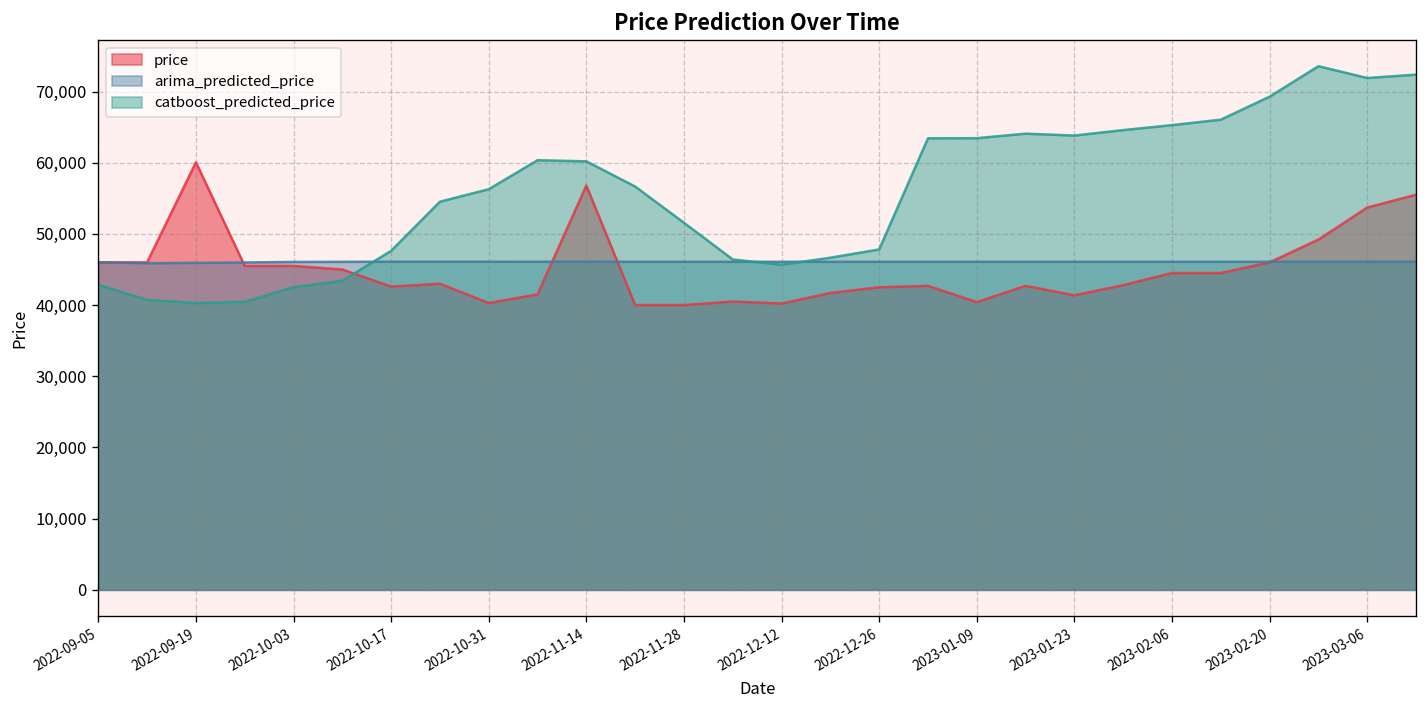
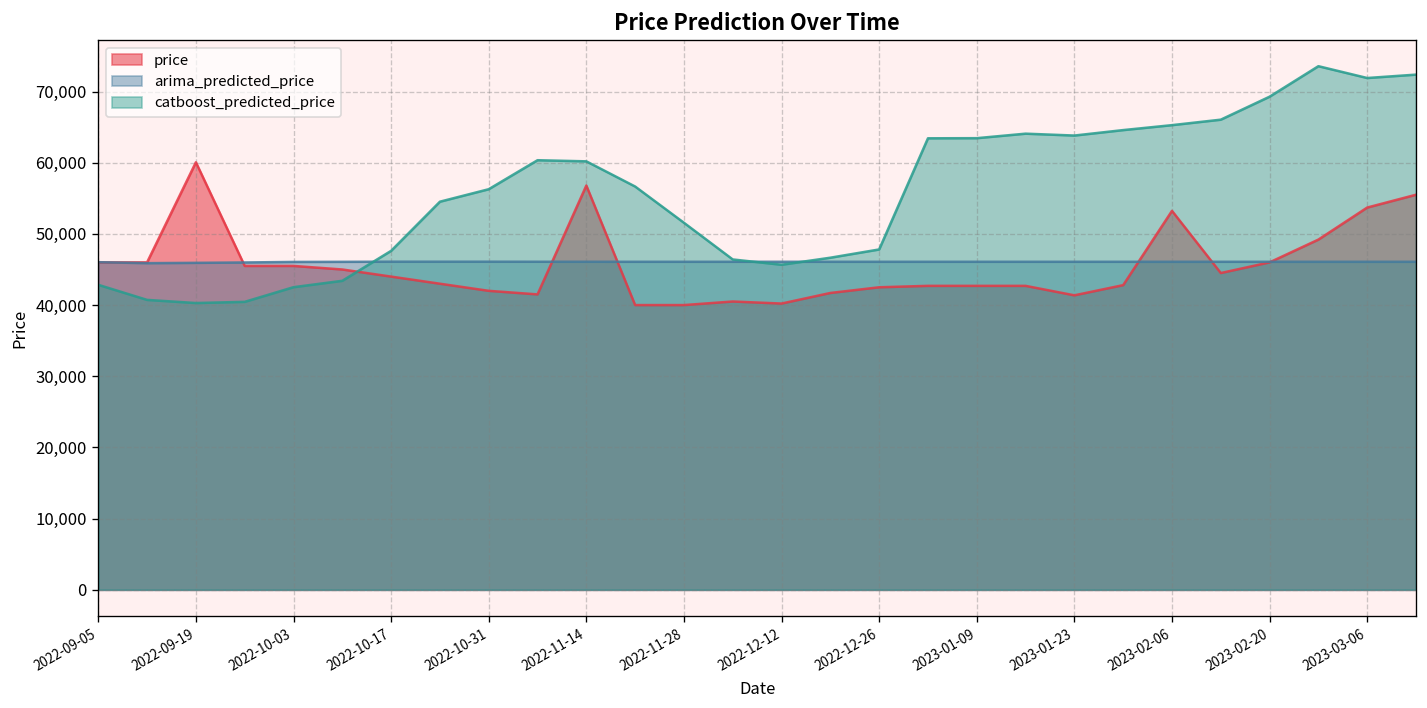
  {
    "price": {
      "2022-09-19": "60,000",
      "2022-10-03": "46,000",
-     "2022-10-17": "43,000",
-     "2022-10-31": "40,000",
+     "2022-10-17": "44,000",
+     "2022-10-31": "42,000",
      "2022-11-14": "57,000",
      "2022-11-28": "40,000",
      "2022-12-12": "40,000",
      "2022-12-26": "43,000",
-     "2023-01-09": "40,000",
+     "2023-01-09": "43,000",
      "2023-01-23": "41,000",
-     "2023-02-06": "45,000",
+     "2023-02-06": "53,000",
      "2023-03-06": "54,000"
    }
  }
